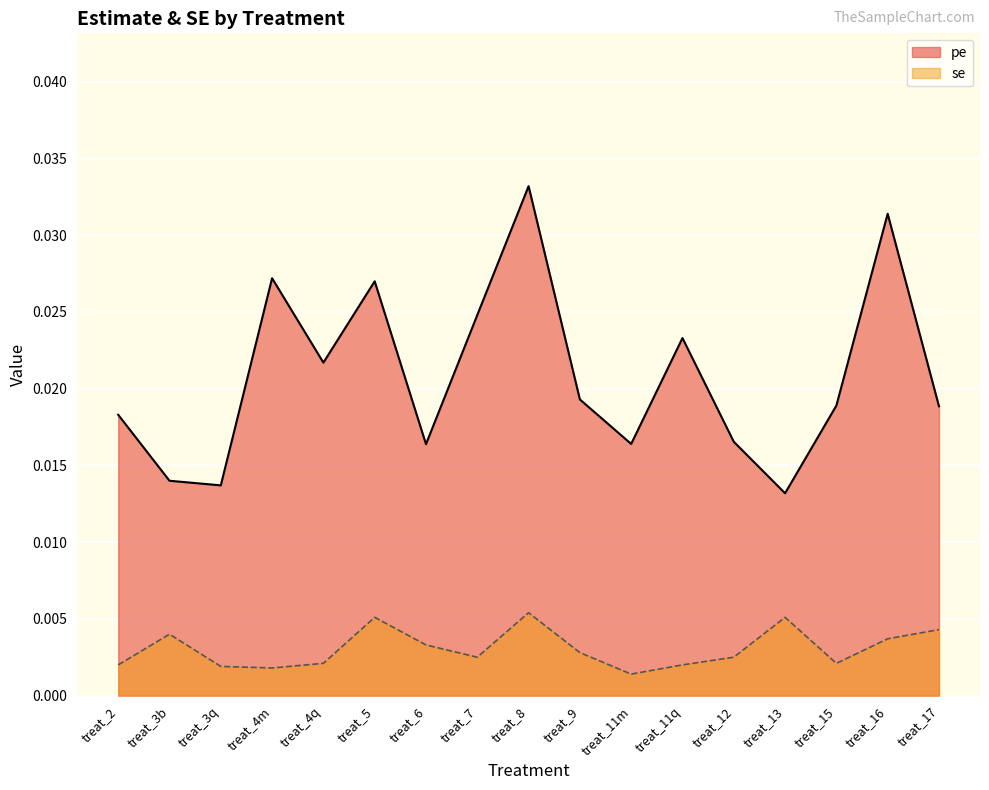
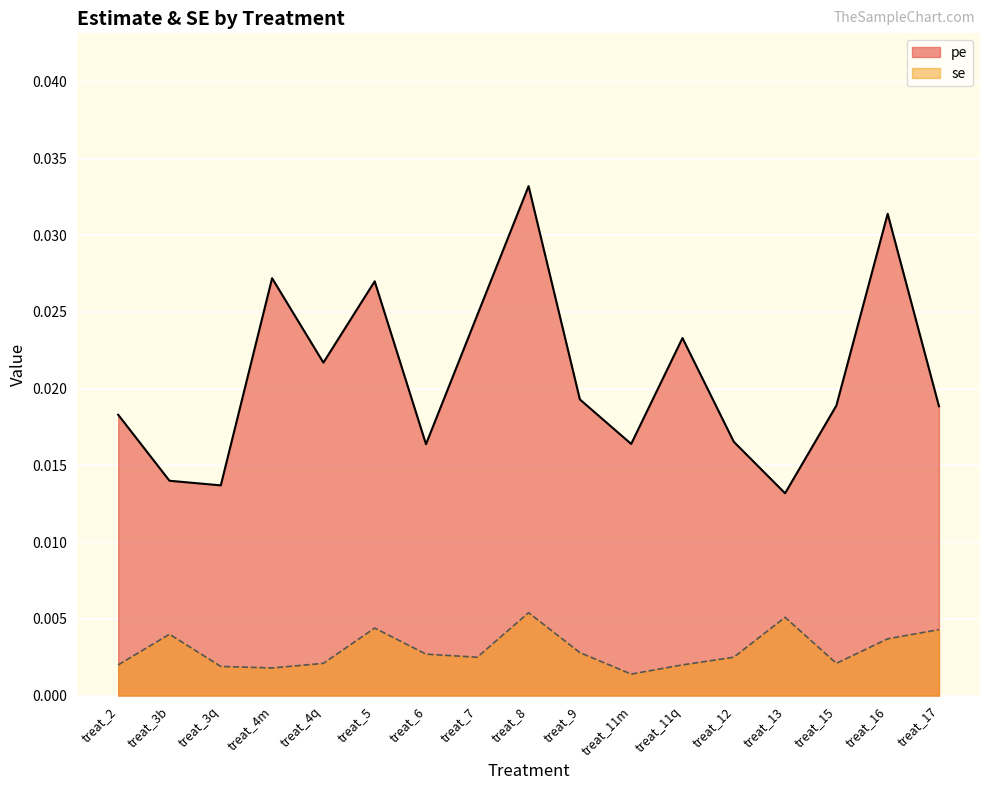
  {
    "pe": {
      "treat_2": 0.0183,
      "treat_3b": 0.0140,
      "treat_3q": 0.0137,
      "treat_4m": 0.0272,
      "treat_4q": 0.0217,
      "treat_5": 0.0270,
      "treat_6": 0.0164,
      "treat_7": 0.0248,
      "treat_8": 0.0332,
      "treat_9": 0.0193,
      "treat_11m": 0.0164,
      "treat_11q": 0.0233,
      "treat_12": 0.0165,
      "treat_13": 0.0132,
      "treat_15": 0.0189,
      "treat_16": 0.0314,
      "treat_17": 0.0189
    },
    "se": {
      "treat_2": 0.0020,
      "treat_3b": 0.0040,
      "treat_3q": 0.0019,
      "treat_4m": 0.0018,
      "treat_4q": 0.0021,
-     "treat_5": 0.0051,
-     "treat_6": 0.0033,
+     "treat_5": 0.0044,
+     "treat_6": 0.0027,
      "treat_7": 0.0025,
      "treat_8": 0.0054,
      "treat_9": 0.0028,
      "treat_11m": 0.0014,
      "treat_11q": 0.0020,
      "treat_12": 0.0025,
      "treat_13": 0.0051,
      "treat_15": 0.0021,
      "treat_16": 0.0037,
      "treat_17": 0.0043
    }
  }
